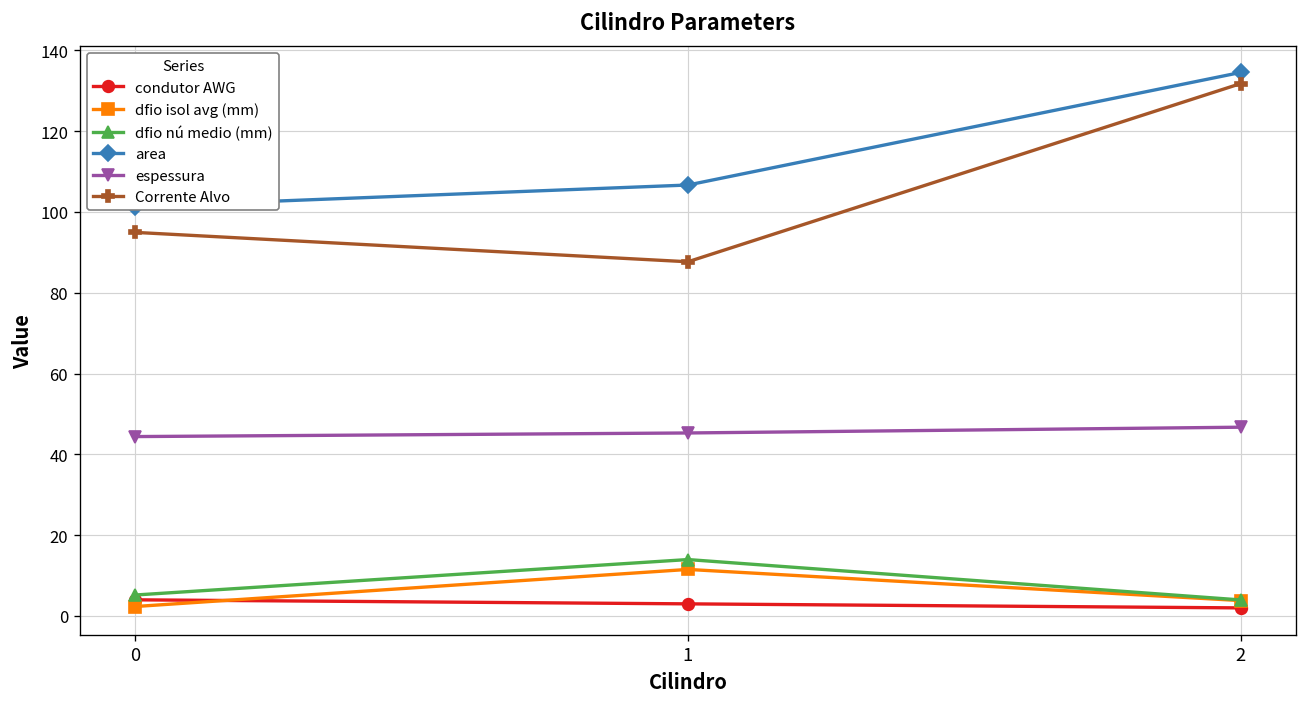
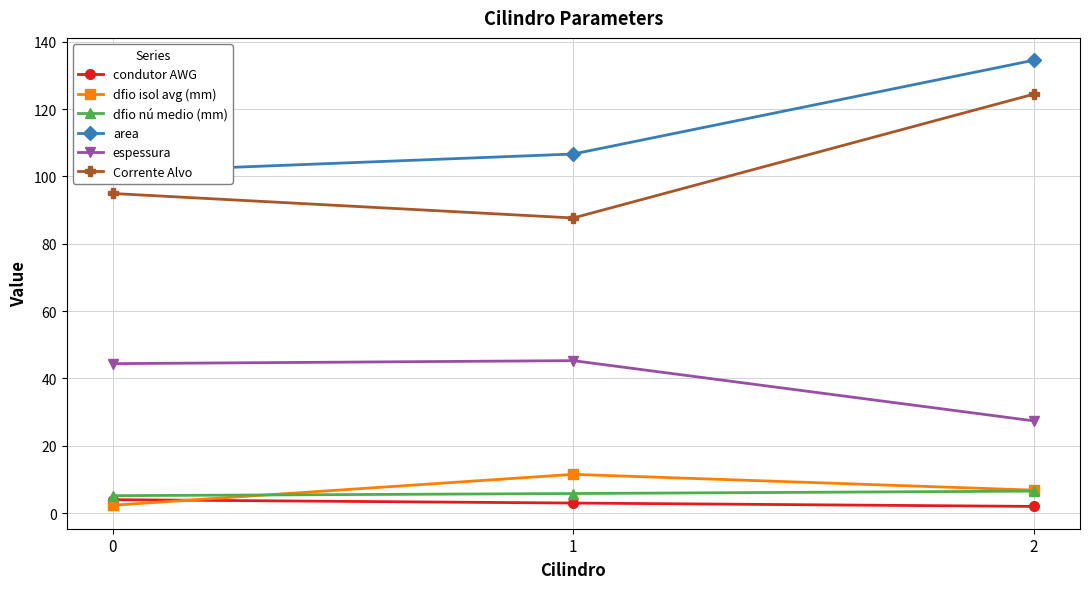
  {
    "condutor AWG": {
      "0": 4,
      "1": 3,
      "2": 2
    },
    "dfio isol avg (mm)": {
      "0": 2,
      "1": 12,
-     "2": 4
+     "2": 7
    },
    "dfio nú medio (mm)": {
      "0": 5,
-     "1": 14,
-     "2": 4
+     "1": 6,
+     "2": 7
    },
    "area": {
      "1": 107,
      "2": 135
    },
    "espessura": {
      "0": 44,
      "1": 45,
-     "2": 47
+     "2": 27
    },
    "Corrente Alvo": {
      "0": 95,
      "1": 88,
-     "2": 132
+     "2": 124
    }
  }
